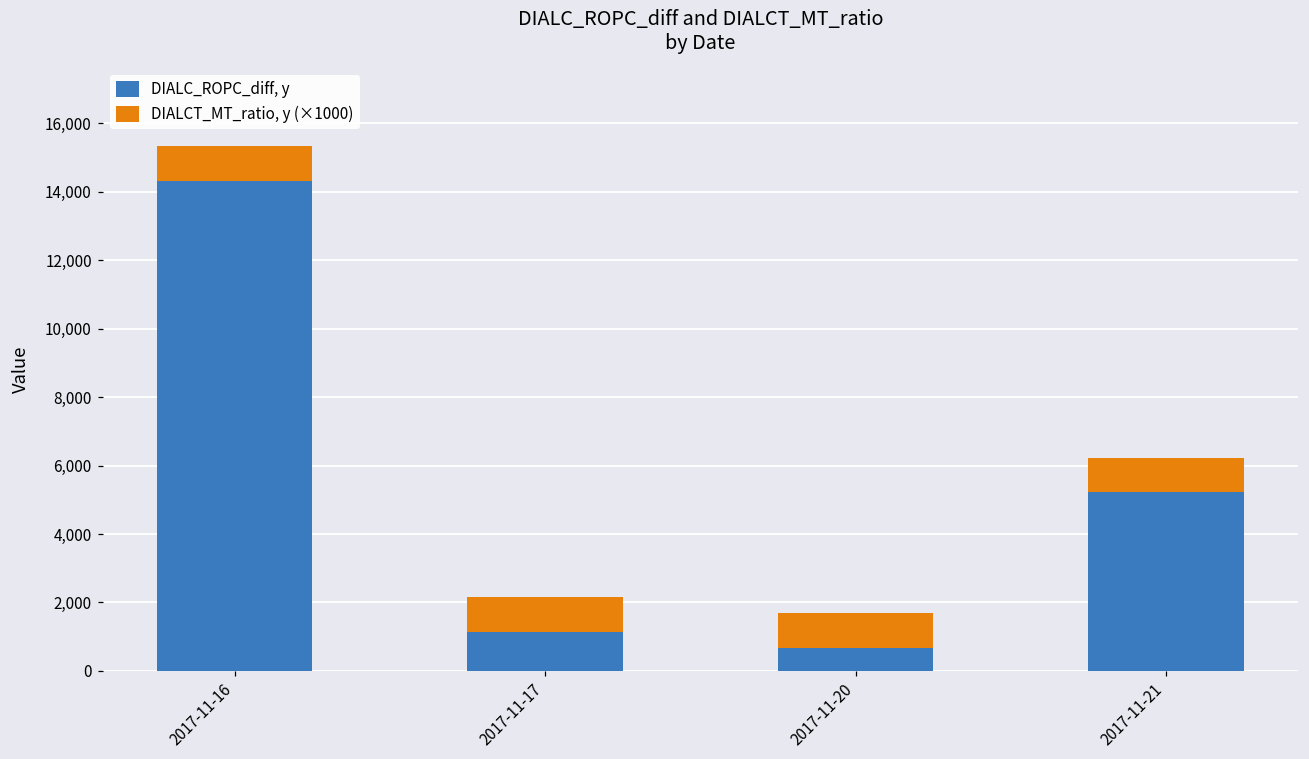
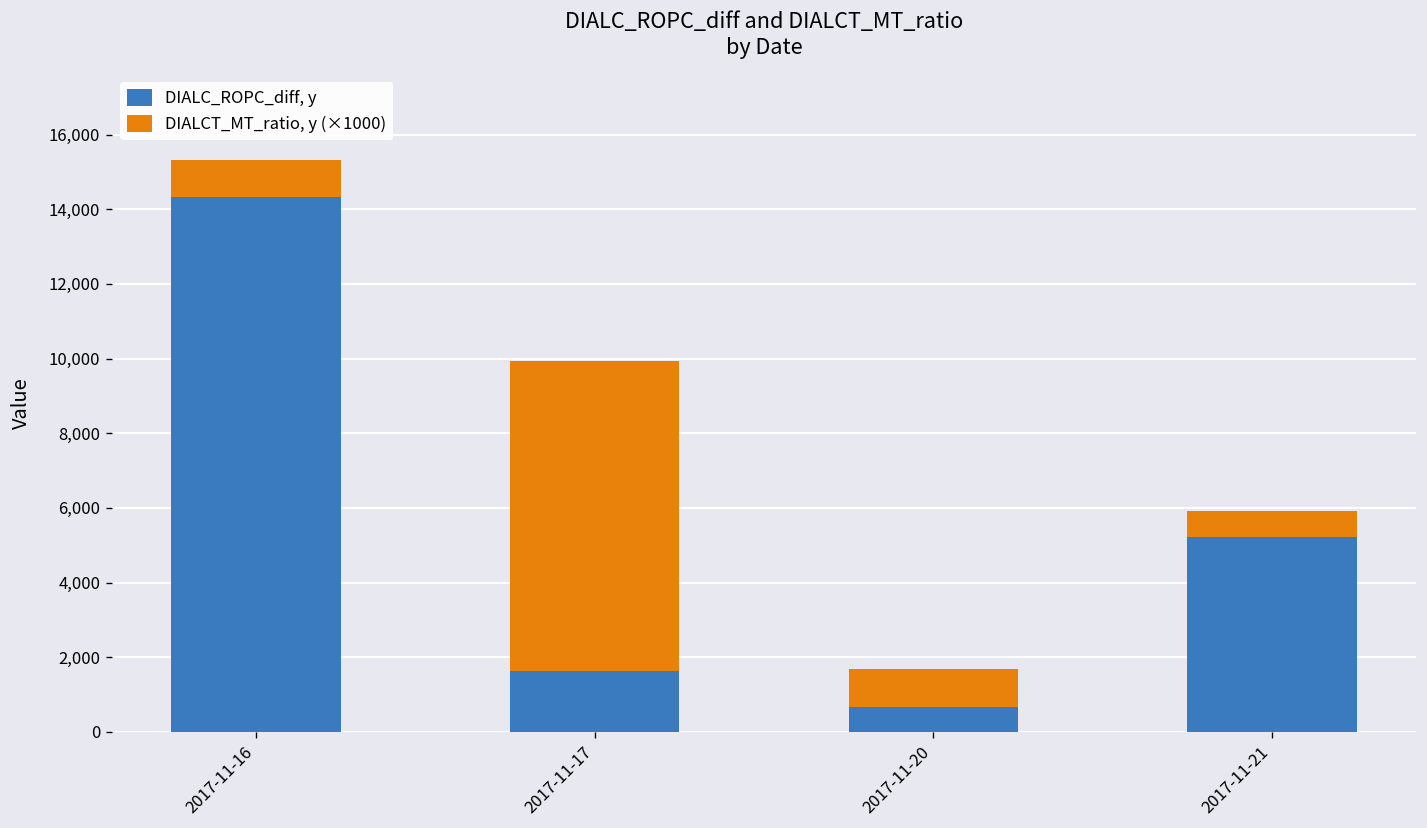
  {
    "DIALC_ROPC_diff, y": {
      "2017-11-16": "14,300",
-     "2017-11-17": "1,100",
+     "2017-11-17": "1,600",
      "2017-11-20": "700",
      "2017-11-21": "5,200"
    },
    "DIALCT_MT_ratio, y (×1000)": {
      "2017-11-16": "1,000",
-     "2017-11-17": "1,000",
+     "2017-11-17": "8,300",
      "2017-11-20": "1,000",
-     "2017-11-21": "1,000"
+     "2017-11-21": "700"
    }
  }
